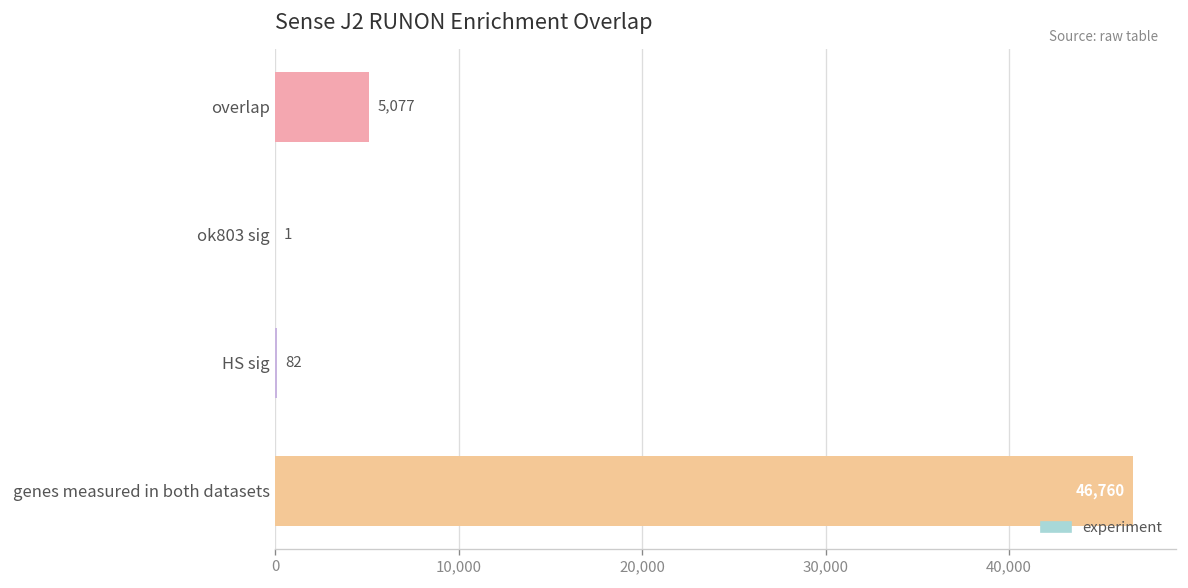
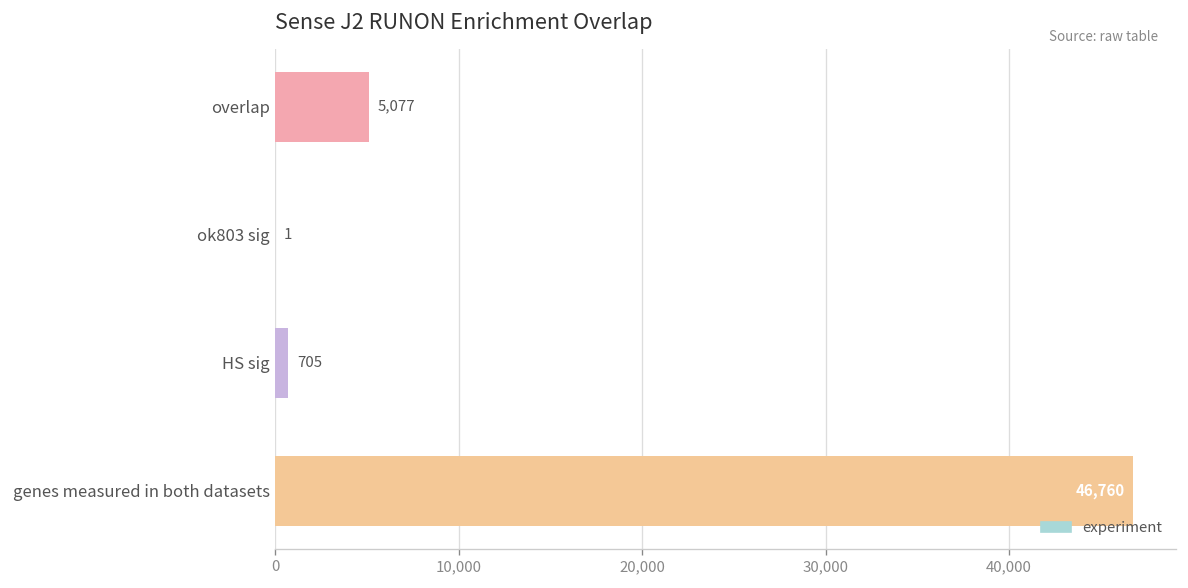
  {
    "overlap": "5,077",
    "ok803 sig": "1",
-   "HS sig": "82",
+   "HS sig": "705",
    "genes measured in both datasets": "46,760"
  }
